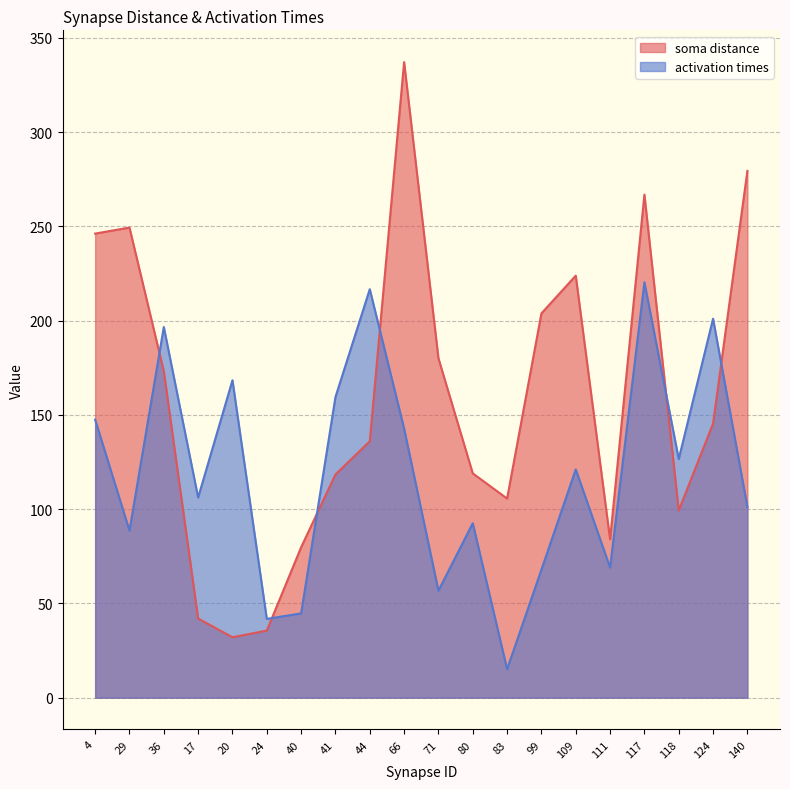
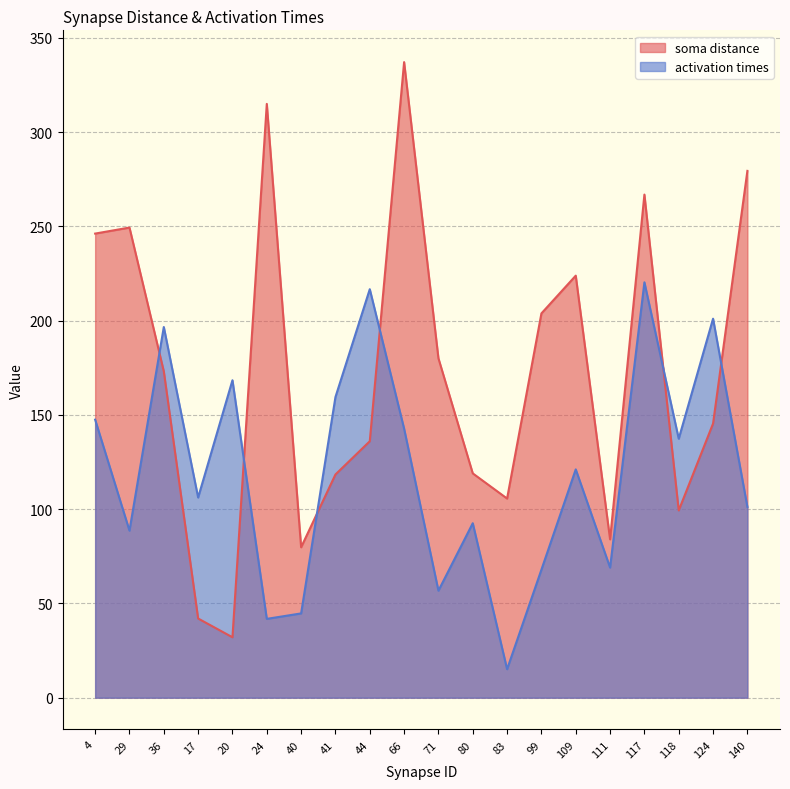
  {
    "soma distance": {
      "4": 246,
      "29": 249,
      "36": 173,
      "17": 42,
      "20": 32,
-     "24": 36,
+     "24": 315,
      "40": 80,
      "41": 118,
      "44": 136,
      "66": 337,
      "71": 180,
      "80": 119,
      "83": 106,
      "99": 204,
      "109": 224,
      "111": 84,
      "117": 267,
      "118": 99,
      "124": 145,
      "140": 279
    },
    "activation times": {
      "4": 147,
      "29": 89,
      "36": 197,
      "17": 106,
      "20": 168,
      "24": 42,
      "40": 45,
      "41": 159,
      "44": 217,
      "66": 143,
      "71": 57,
      "80": 93,
      "83": 15,
      "99": 68,
      "109": 121,
      "111": 69,
      "117": 220,
-     "118": 127,
+     "118": 137,
      "124": 201,
      "140": 101
    }
  }
